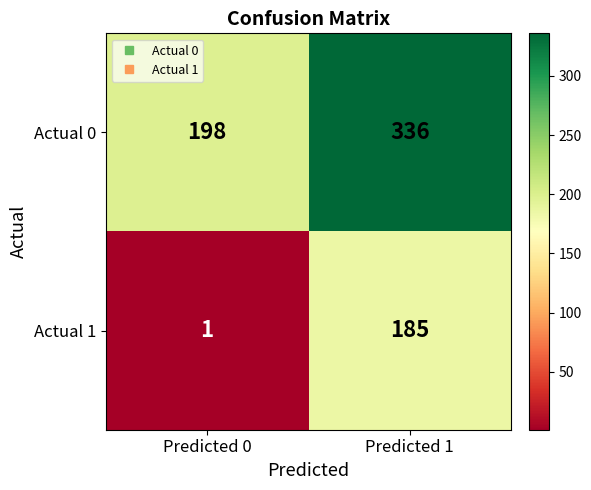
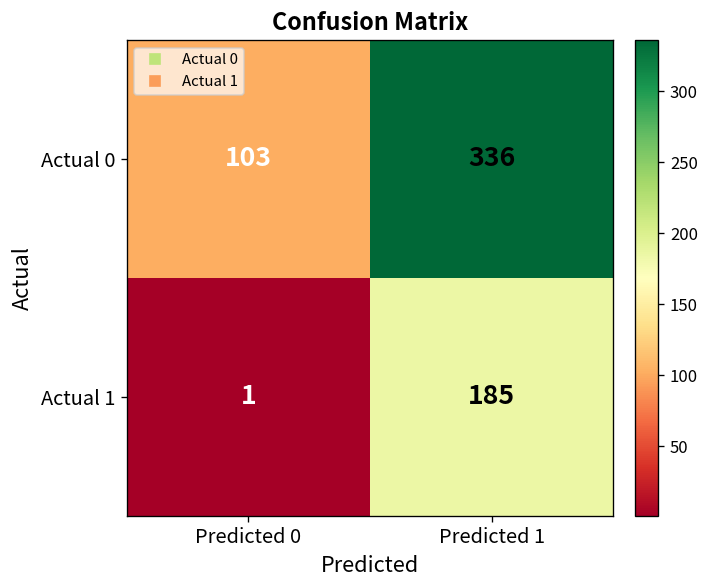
  {
    "Actual 0": {
-     "Predicted 0": 198,
+     "Predicted 0": 103,
      "Predicted 1": 336
    },
    "Actual 1": {
      "Predicted 0": 1,
      "Predicted 1": 185
    }
  }
